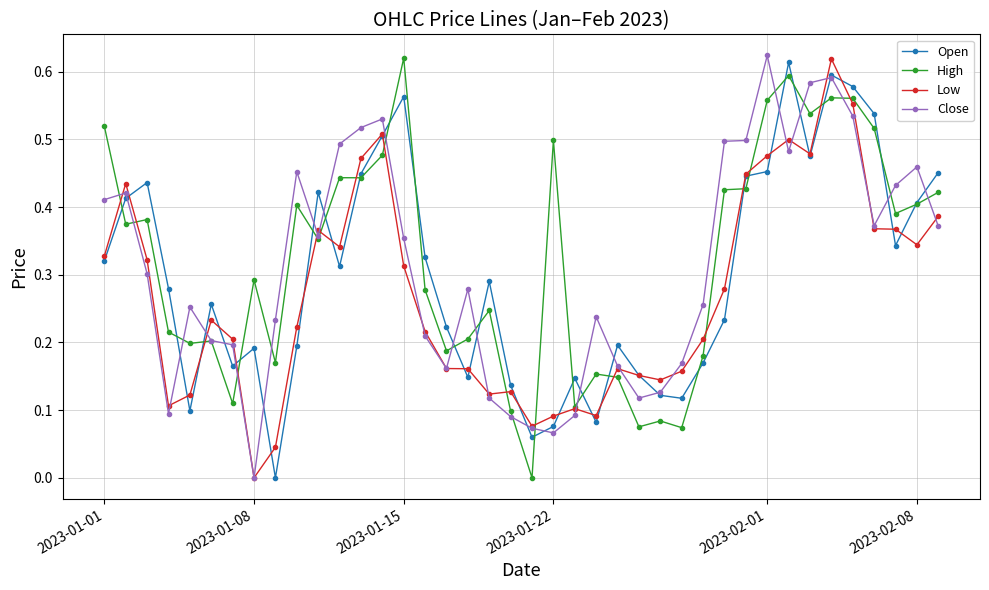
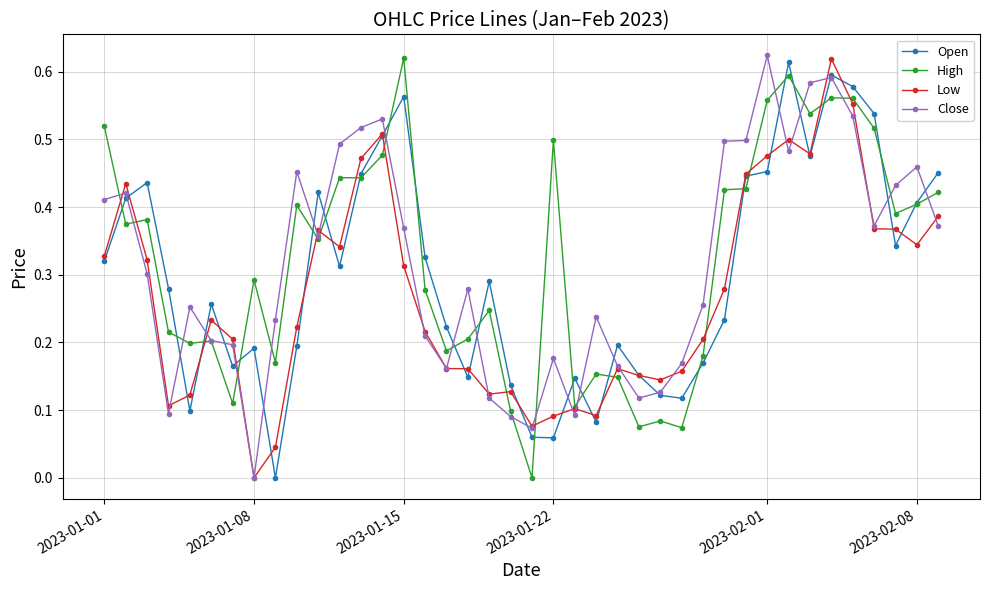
  {
    "Open": {
      "2023-01-01": 0.32,
      "2023-01-08": 0.19,
      "2023-01-15": 0.56,
-     "2023-01-22": 0.08,
+     "2023-01-22": 0.06,
      "2023-02-01": 0.45
    },
    "High": {
      "2023-01-01": 0.52,
      "2023-01-08": 0.29,
      "2023-01-15": 0.62,
      "2023-01-22": 0.50,
      "2023-02-01": 0.56
    },
    "Low": {
      "2023-01-01": 0.33,
      "2023-01-15": 0.31,
      "2023-01-22": 0.09,
      "2023-02-01": 0.48,
      "2023-02-08": 0.34
    },
    "Close": {
      "2023-01-01": 0.41,
-     "2023-01-15": 0.35,
-     "2023-01-22": 0.07,
+     "2023-01-15": 0.37,
+     "2023-01-22": 0.18,
      "2023-02-01": 0.62,
      "2023-02-08": 0.46
    }
  }
